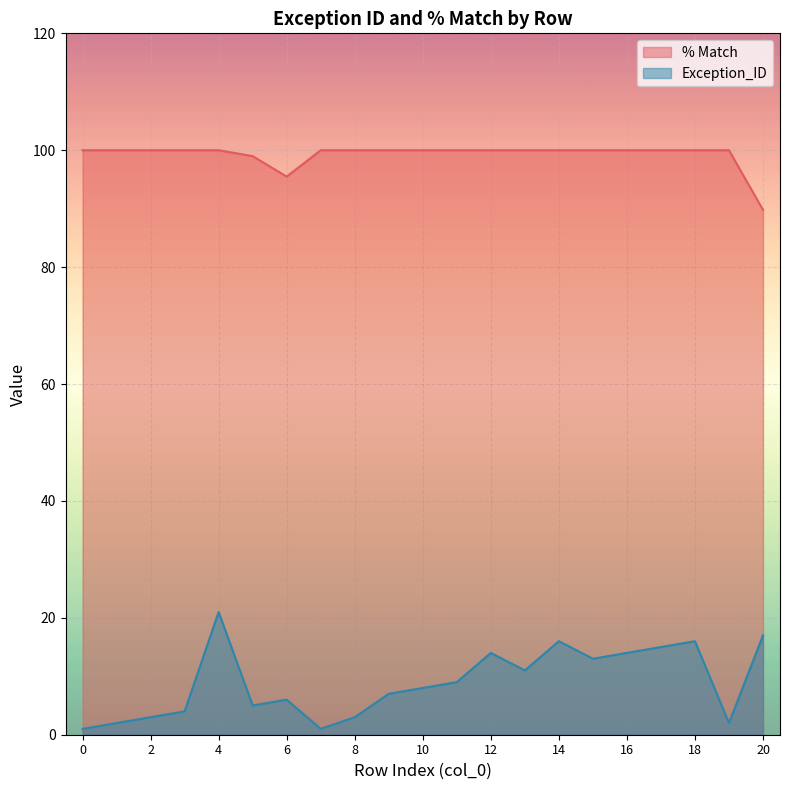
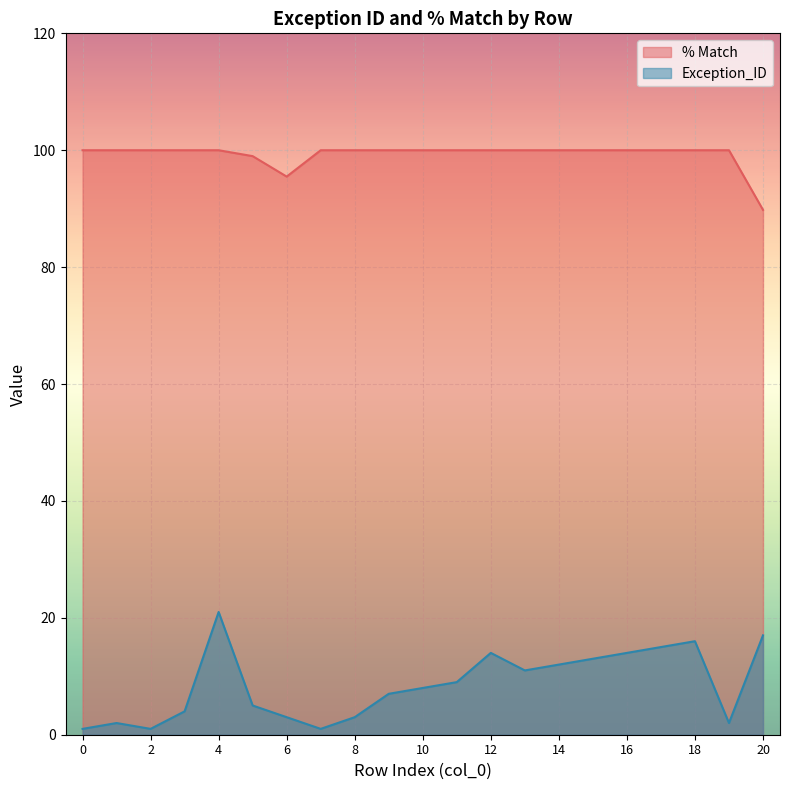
  {
    "% Match": {
      "0": 100,
      "2": 100,
      "4": 100,
      "6": 95,
      "8": 100,
      "10": 100,
      "12": 100,
      "14": 100,
      "16": 100,
      "18": 100,
      "20": 90
    },
    "Exception_ID": {
      "0": 1,
-     "2": 3,
+     "2": 1,
      "4": 21,
-     "6": 6,
+     "6": 3,
      "8": 3,
      "10": 8,
      "12": 14,
-     "14": 16,
+     "14": 12,
      "16": 14,
      "18": 16,
      "20": 17
    }
  }
